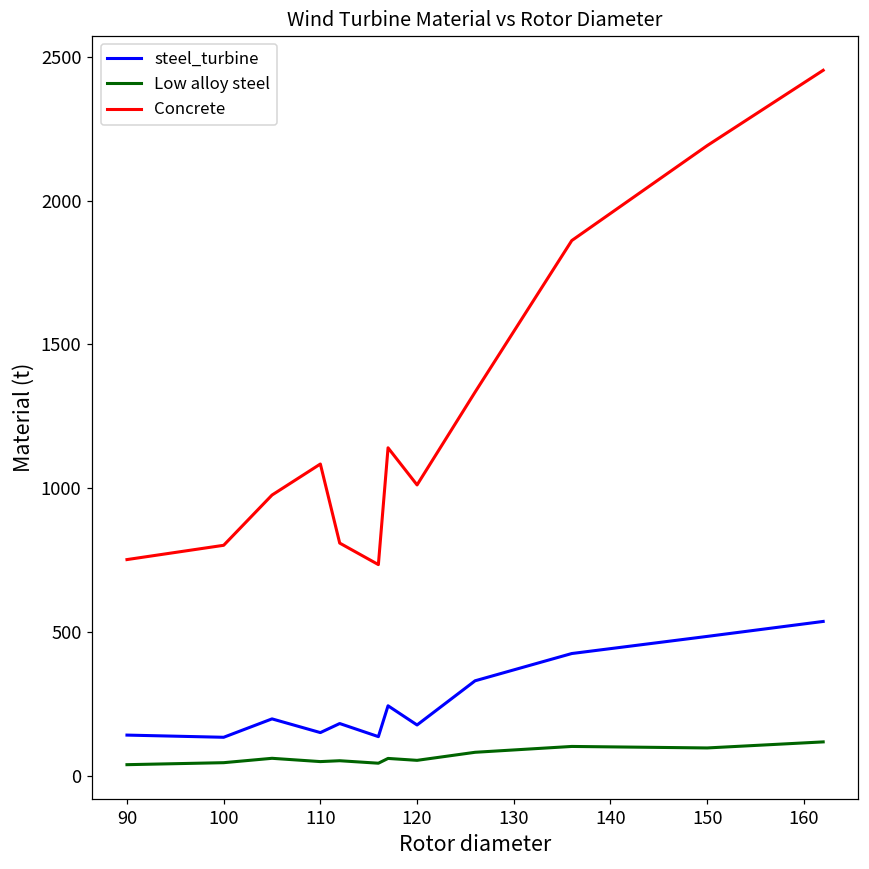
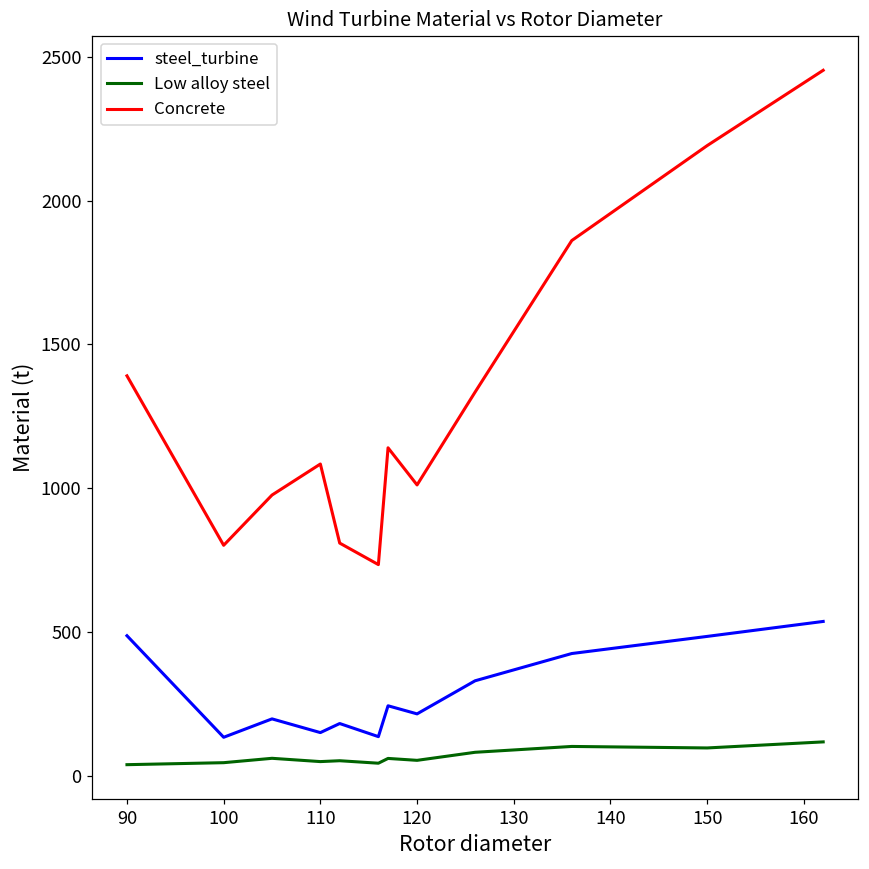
  {
    "steel_turbine": {
-     "90": 140,
+     "90": 490,
      "100": 130,
      "110": 150,
-     "120": 180,
+     "120": 210,
      "150": 480
    },
    "Low alloy steel": {
      "90": 40,
      "100": 50,
      "110": 50,
      "120": 50,
      "150": 100
    },
    "Concrete": {
-     "90": 750,
+     "90": 1390,
      "100": 800,
      "110": 1080,
      "120": 1010,
      "150": 2190
    }
  }
